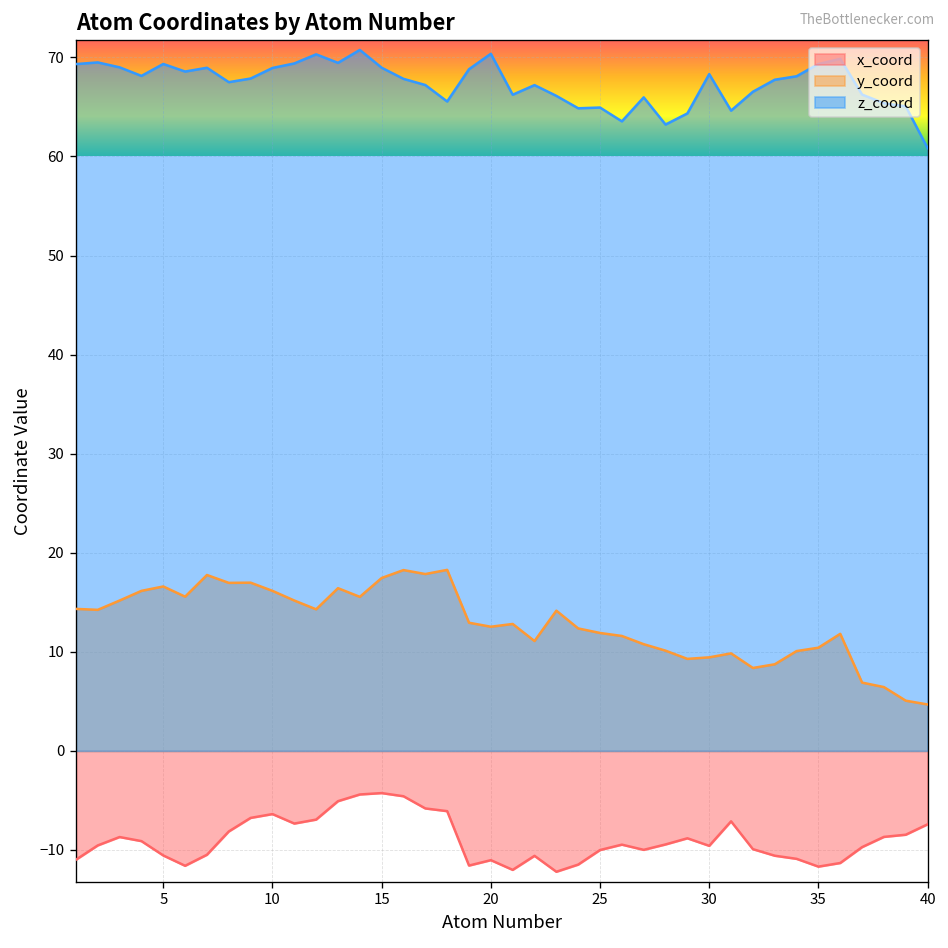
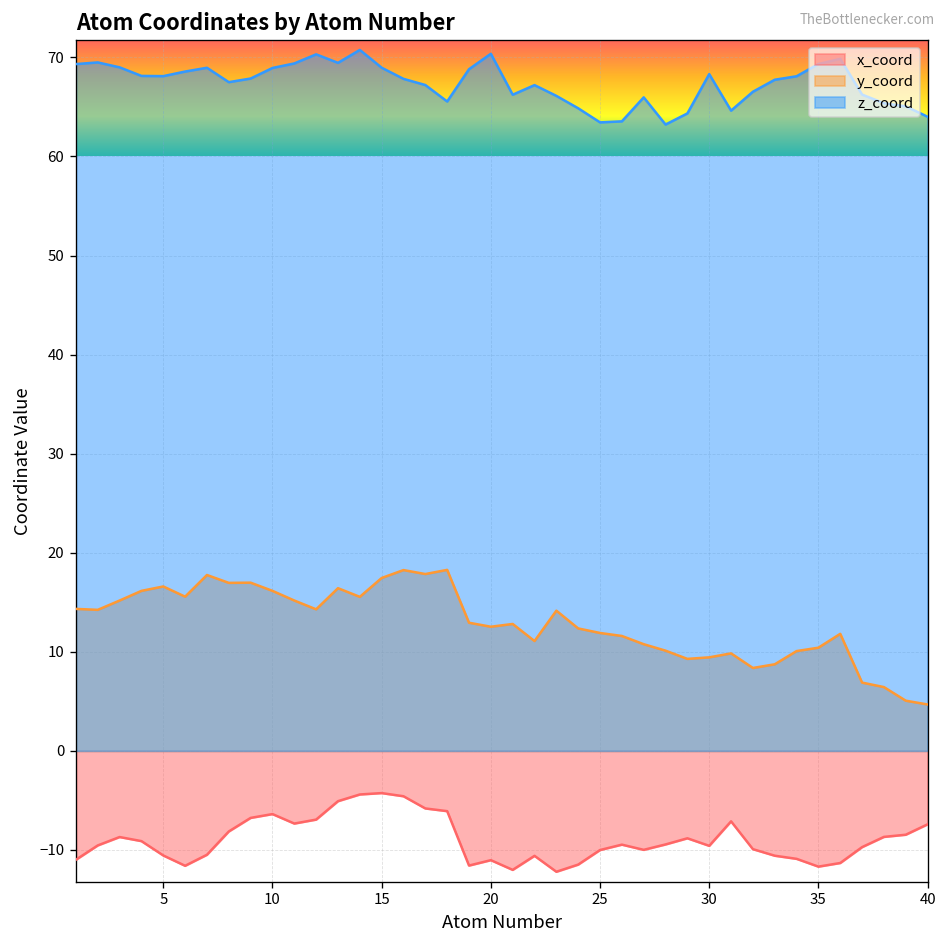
  {
    "z_coord": {
-     "5": 69,
+     "5": 68,
      "10": 69,
      "15": 69,
      "20": 70,
-     "25": 65,
+     "25": 63,
      "30": 68,
-     "40": 61
+     "40": 64
    }
  }
